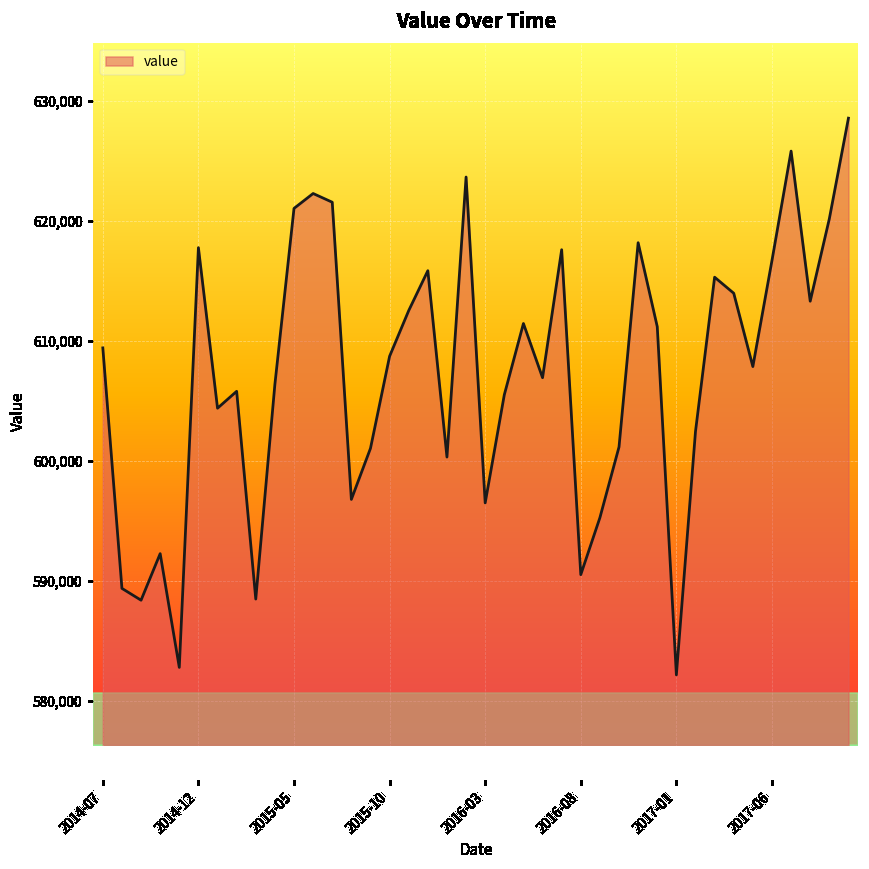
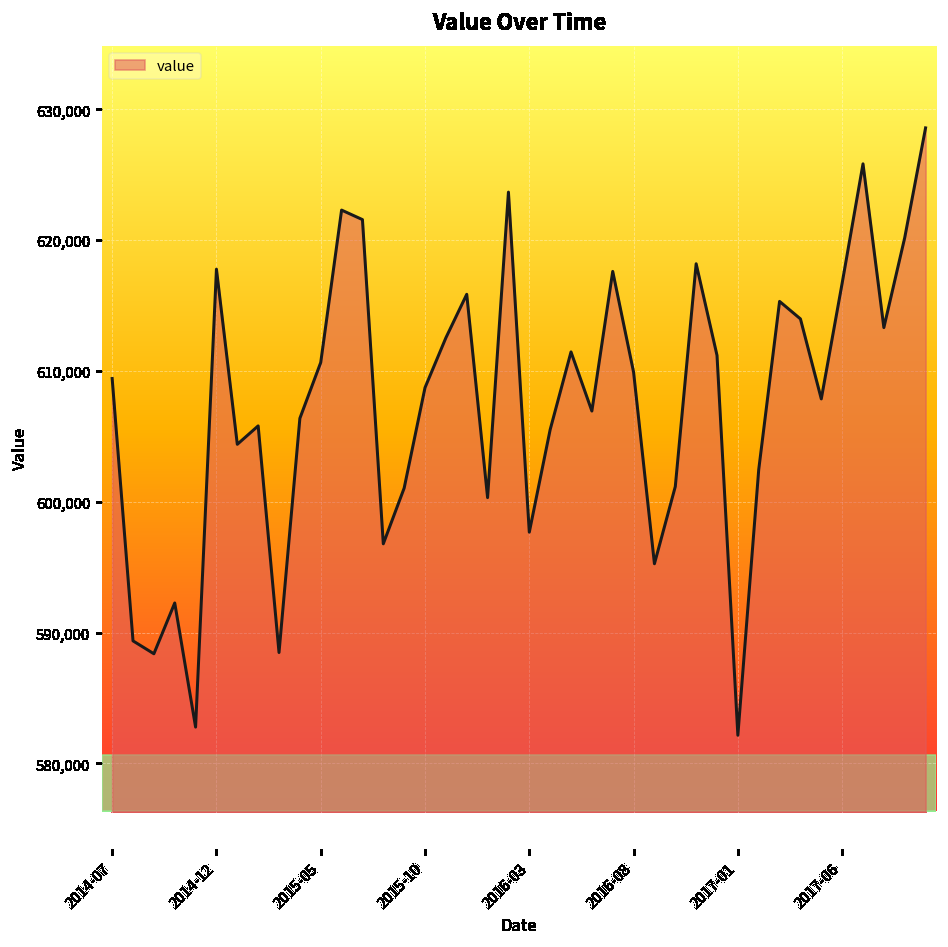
  {
    "2014-07": "609,400",
    "2014-12": "617,800",
-   "2015-05": "621,100",
+   "2015-05": "610,700",
    "2015-10": "608,700",
-   "2016-03": "596,500",
-   "2016-08": "590,500",
+   "2016-03": "597,700",
+   "2016-08": "609,900",
    "2017-01": "582,200",
    "2017-06": "616,700"
  }
